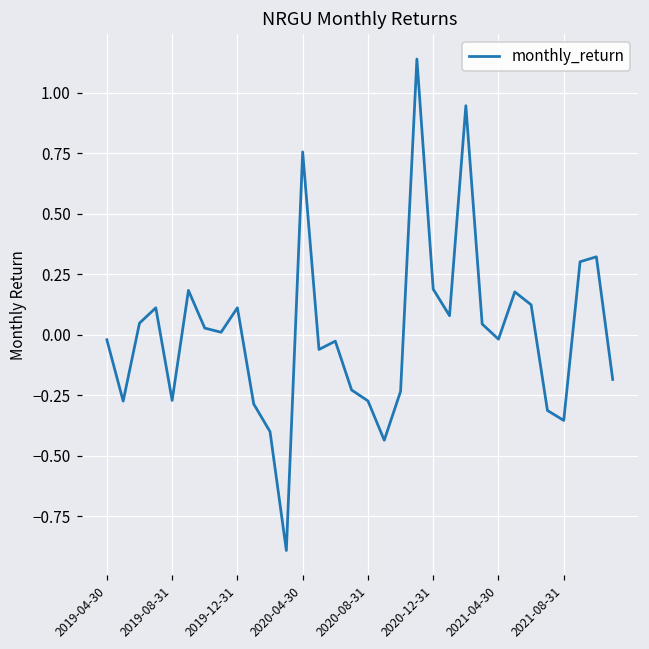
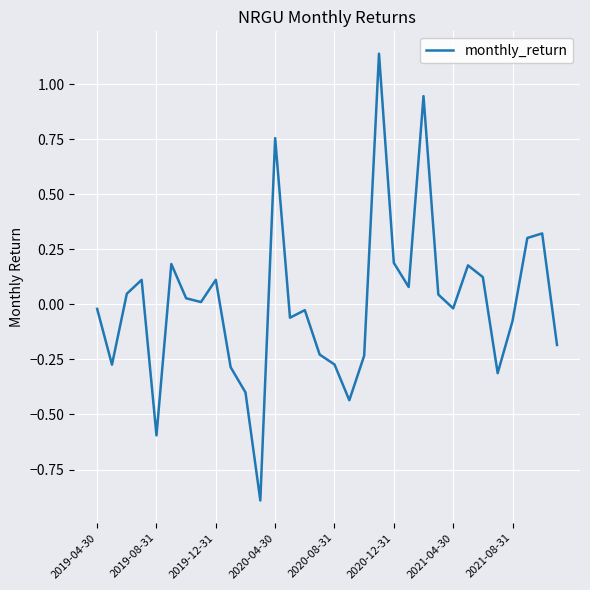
  {
    "2019-04-30": -0.02,
-   "2019-08-31": -0.27,
+   "2019-08-31": -0.60,
    "2019-12-31": 0.11,
    "2020-04-30": 0.75,
    "2020-08-31": -0.27,
    "2020-12-31": 0.19,
    "2021-04-30": -0.02,
-   "2021-08-31": -0.35
+   "2021-08-31": -0.08
  }
